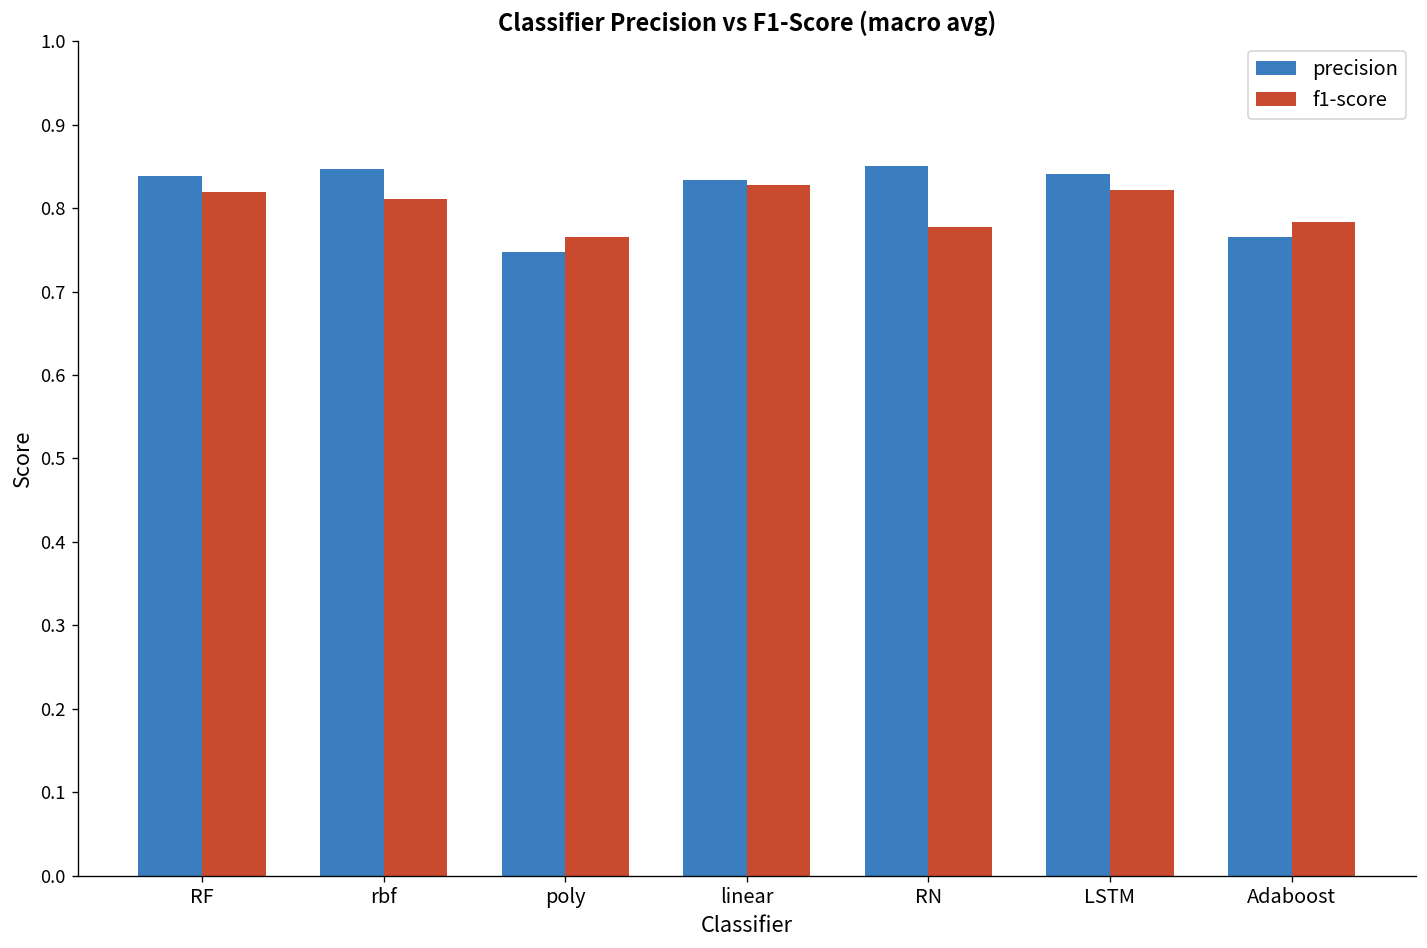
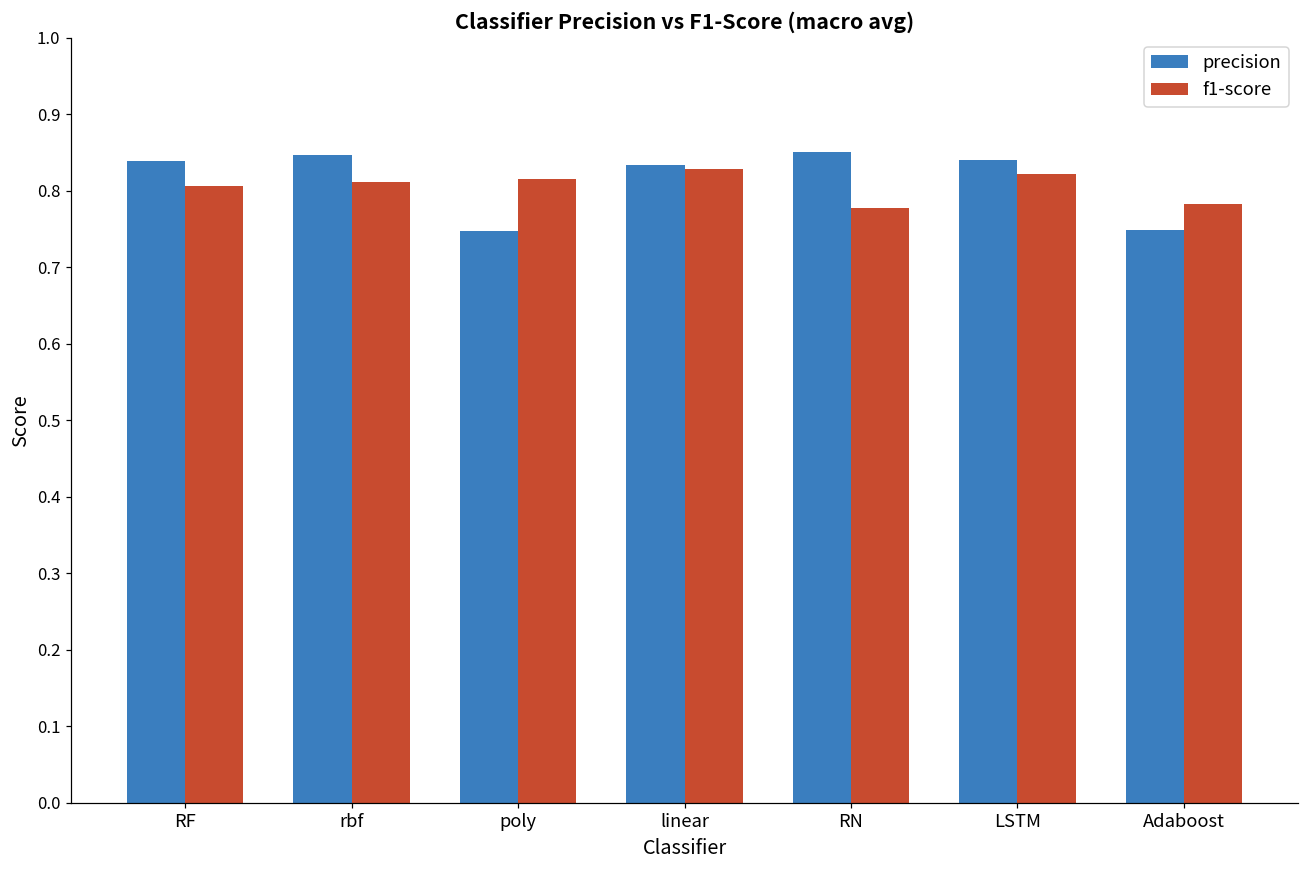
  {
    "precision": {
      "RF": 0.84,
      "rbf": 0.85,
      "poly": 0.75,
      "linear": 0.83,
      "RN": 0.85,
      "LSTM": 0.84,
-     "Adaboost": 0.76
+     "Adaboost": 0.75
    },
    "f1-score": {
-     "RF": 0.82,
+     "RF": 0.81,
      "rbf": 0.81,
-     "poly": 0.77,
+     "poly": 0.82,
      "linear": 0.83,
      "RN": 0.78,
      "LSTM": 0.82,
      "Adaboost": 0.78
    }
  }
